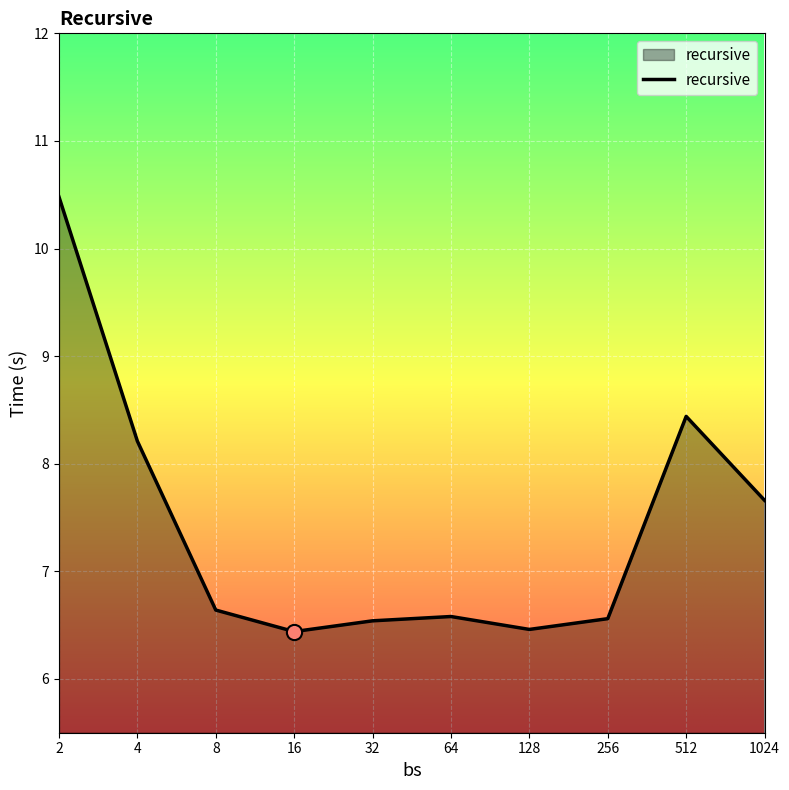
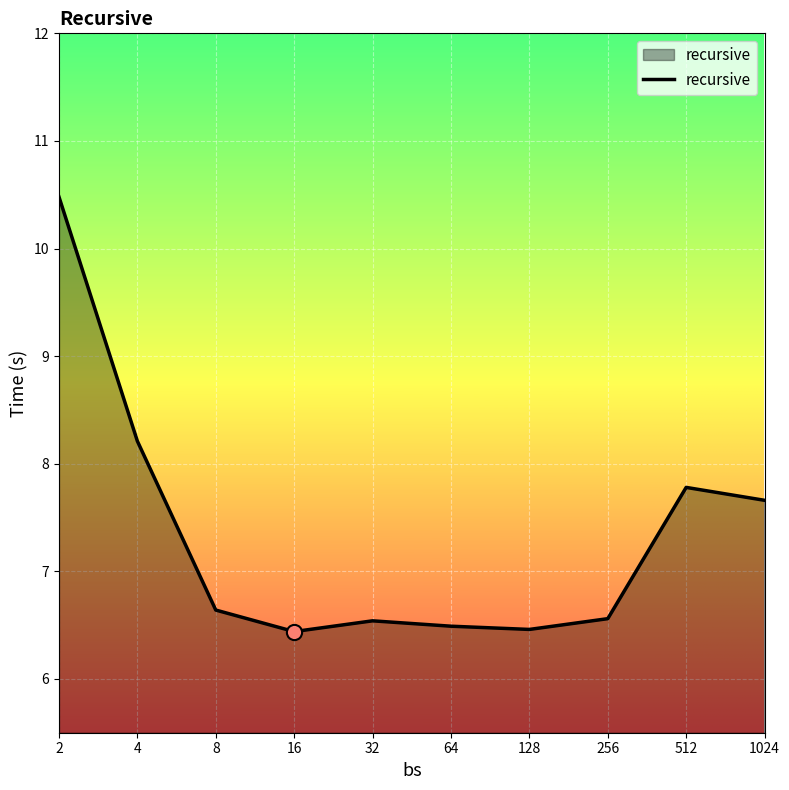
  {
    "recursive": {
      "2": 10.48,
      "4": 8.21,
      "8": 6.64,
      "32": 6.54,
-     "64": 6.58,
+     "64": 6.49,
      "128": 6.46,
      "256": 6.56,
-     "512": 8.44,
+     "512": 7.78,
      "1024": 7.66
    }
  }
